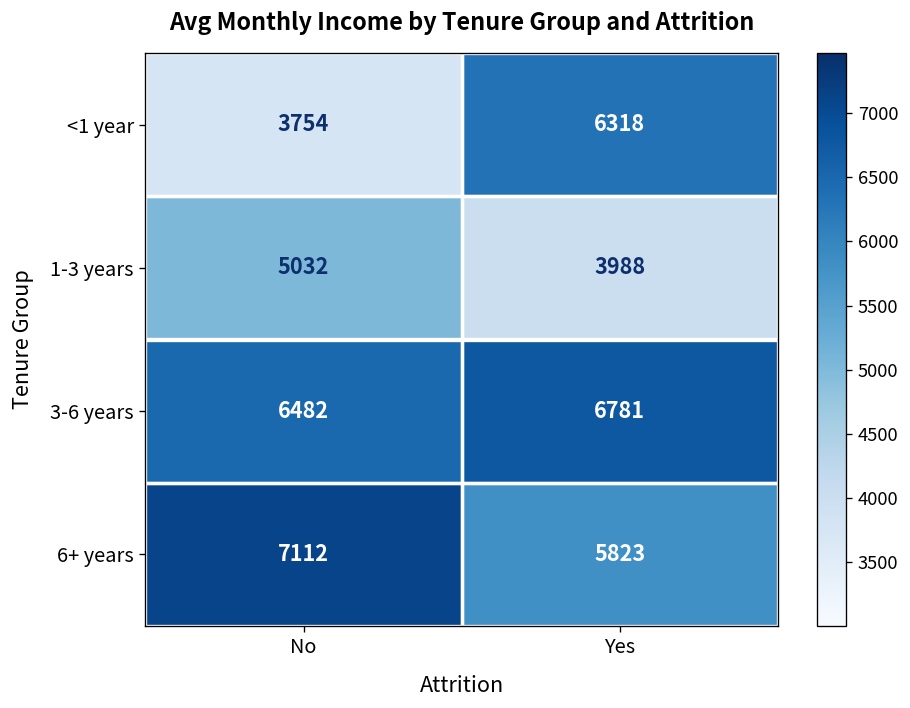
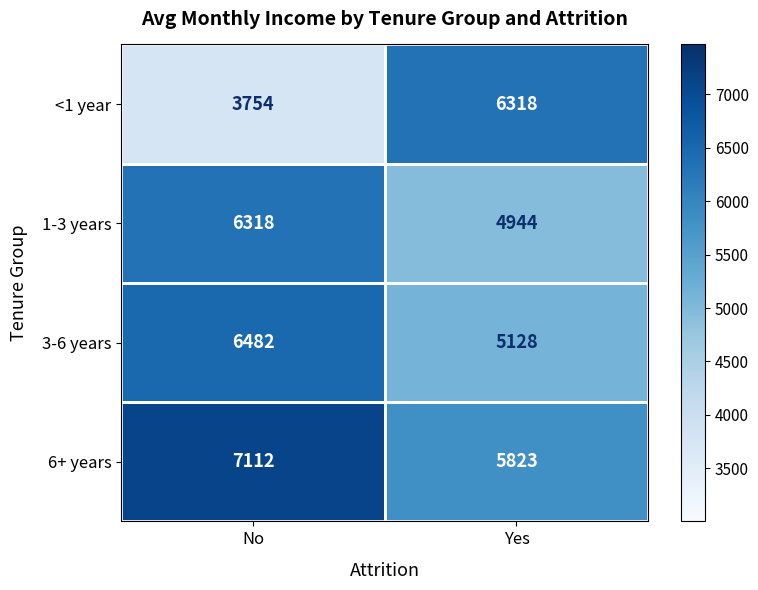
  {
    "<1 year": {
      "No": 3754,
      "Yes": 6318
    },
    "1-3 years": {
-     "No": 5032,
-     "Yes": 3988
+     "No": 6318,
+     "Yes": 4944
    },
    "3-6 years": {
      "No": 6482,
-     "Yes": 6781
+     "Yes": 5128
    },
    "6+ years": {
      "No": 7112,
      "Yes": 5823
    }
  }
